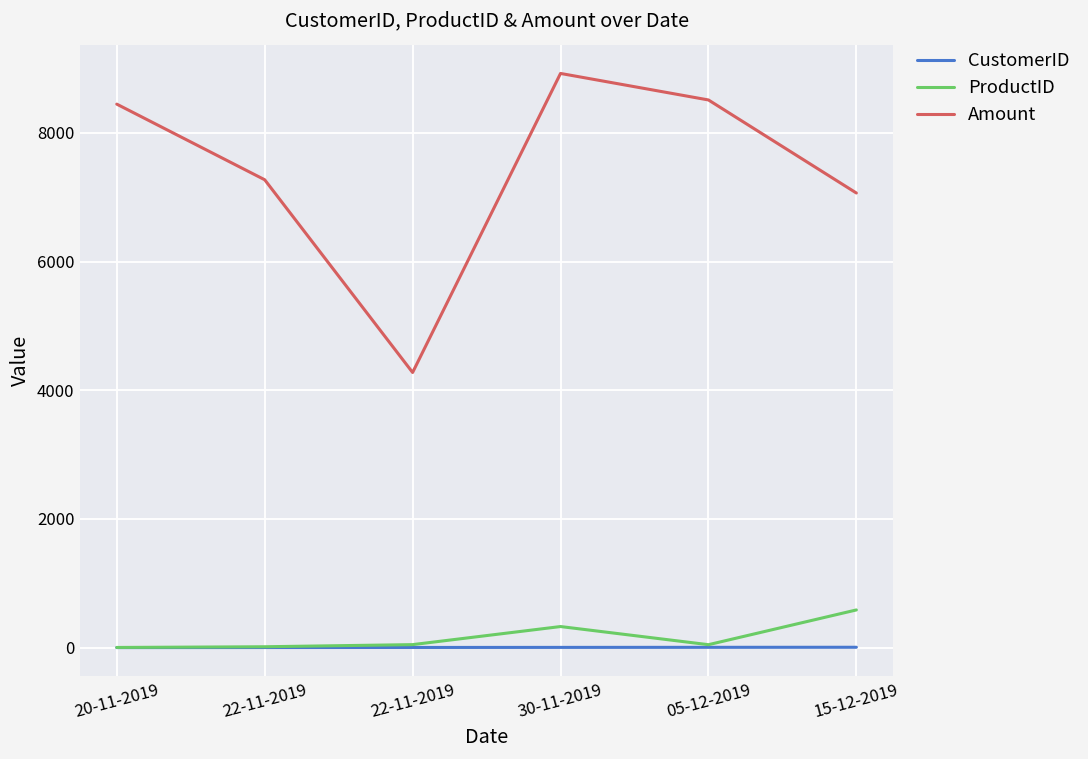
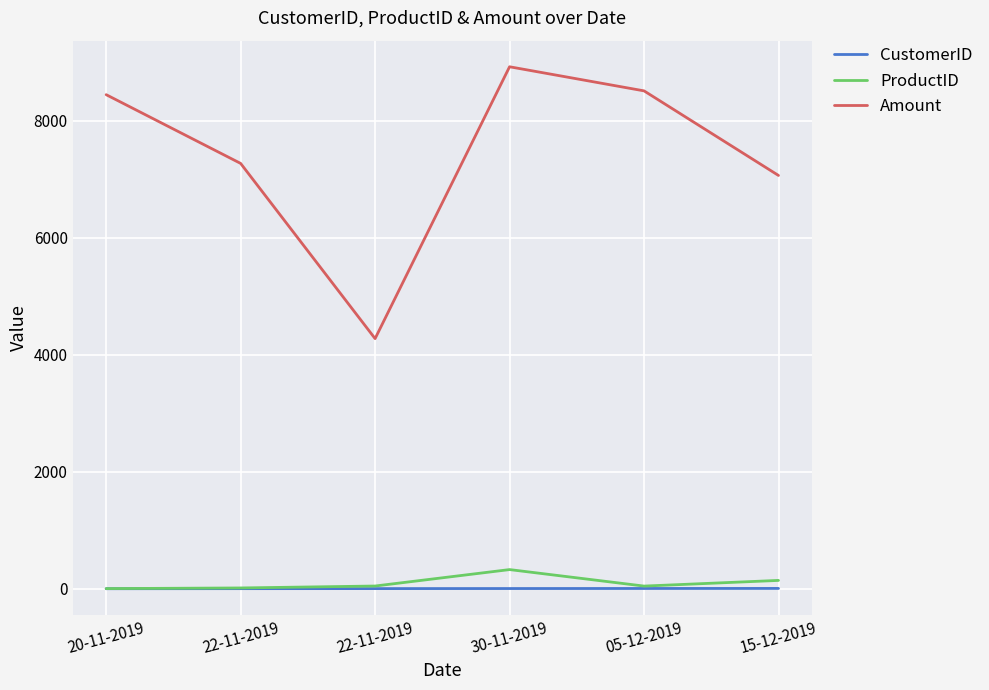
  {
    "CustomerID": {
      "30-11-2019": 0,
      "15-12-2019": 0
    },
    "ProductID": {
      "30-11-2019": 300,
-     "15-12-2019": 600
+     "15-12-2019": 100
    },
    "Amount": {
      "20-11-2019": 8400,
      "30-11-2019": 8900,
      "05-12-2019": 8500,
      "15-12-2019": 7100
    }
  }
